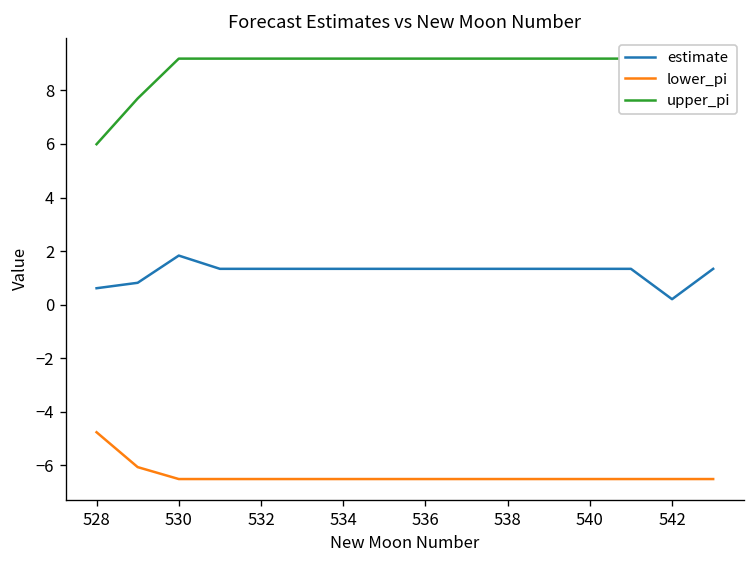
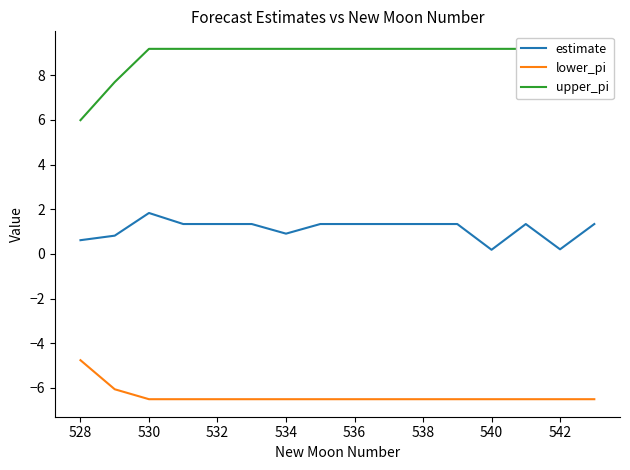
  {
    "estimate": {
      "528": 0.6,
      "530": 1.8,
      "532": 1.3,
-     "534": 1.3,
+     "534": 0.9,
      "536": 1.3,
      "538": 1.3,
-     "540": 1.3,
+     "540": 0.2,
      "542": 0.2
    },
    "lower_pi": {
      "528": -4.8,
      "530": -6.5,
      "532": -6.5,
      "534": -6.5,
      "536": -6.5,
      "538": -6.5,
      "540": -6.5,
      "542": -6.5
    },
    "upper_pi": {
      "528": 6.0,
      "530": 9.2,
      "532": 9.2,
      "534": 9.2,
      "536": 9.2,
      "538": 9.2,
      "540": 9.2
    }
  }
